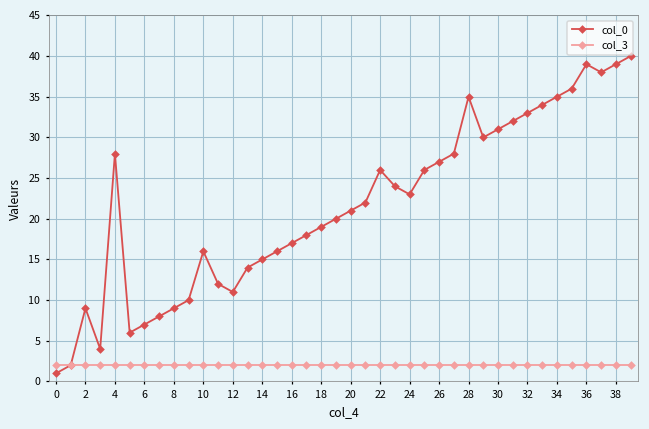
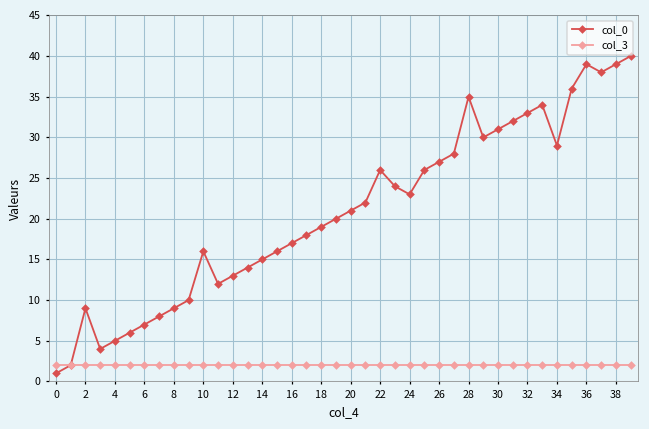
  {
    "col_0": {
      "0": 1,
      "2": 9,
-     "4": 28,
+     "4": 5,
      "6": 7,
      "8": 9,
      "10": 16,
-     "12": 11,
+     "12": 13,
      "14": 15,
      "16": 17,
      "18": 19,
      "20": 21,
      "22": 26,
      "24": 23,
      "26": 27,
      "28": 35,
      "30": 31,
      "32": 33,
-     "34": 35,
+     "34": 29,
      "36": 39,
      "38": 39
    },
    "col_3": {
      "0": 2,
      "2": 2,
      "4": 2,
      "6": 2,
      "8": 2,
      "10": 2,
      "12": 2,
      "14": 2,
      "16": 2,
      "18": 2,
      "20": 2,
      "22": 2,
      "24": 2,
      "26": 2,
      "28": 2,
      "30": 2,
      "32": 2,
      "34": 2,
      "36": 2,
      "38": 2
    }
  }
